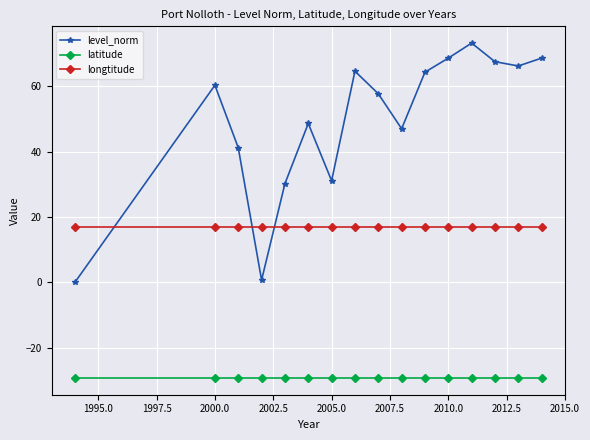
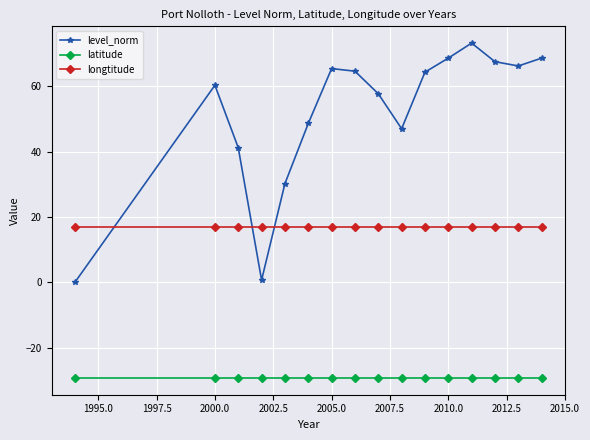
  {
    "level_norm": {
      "2000.0": 60,
-     "2005.0": 31,
+     "2005.0": 65,
      "2010.0": 69
    },
    "latitude": {
      "2000.0": -29,
      "2005.0": -29,
      "2010.0": -29
    },
    "longtitude": {
      "2000.0": 17,
      "2005.0": 17,
      "2010.0": 17
    }
  }
